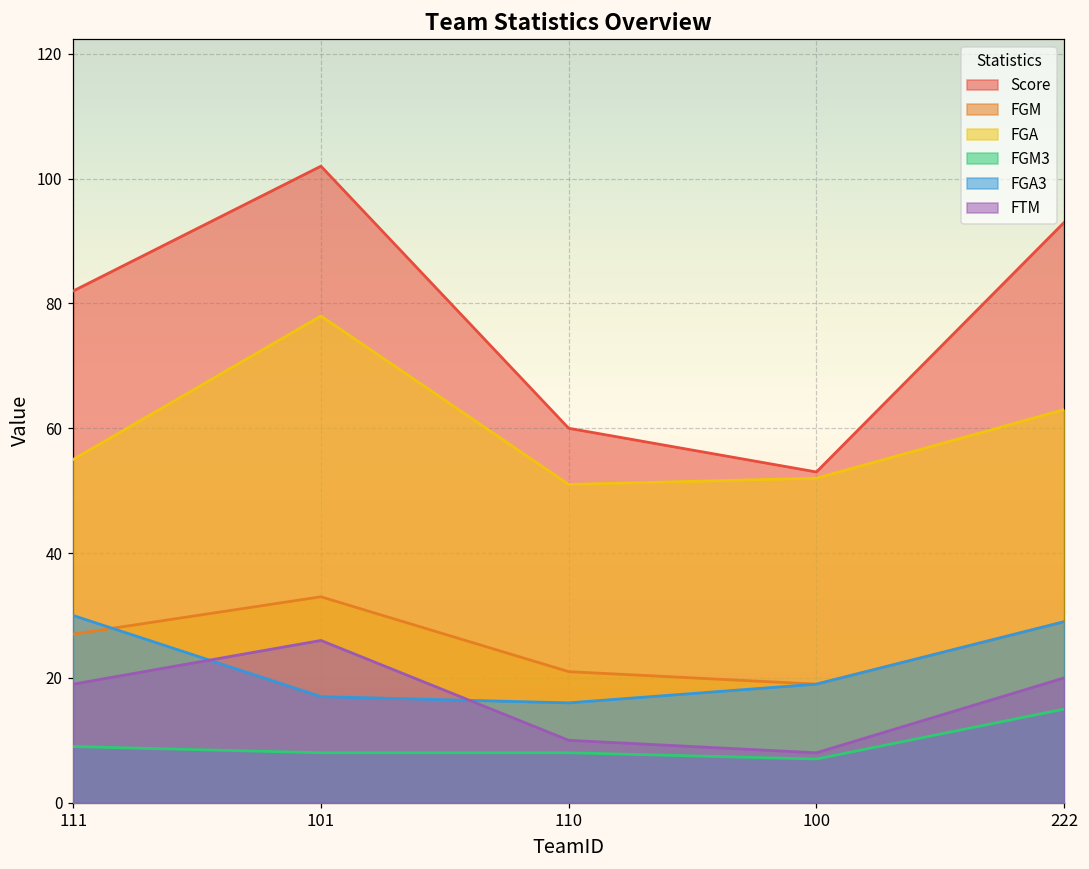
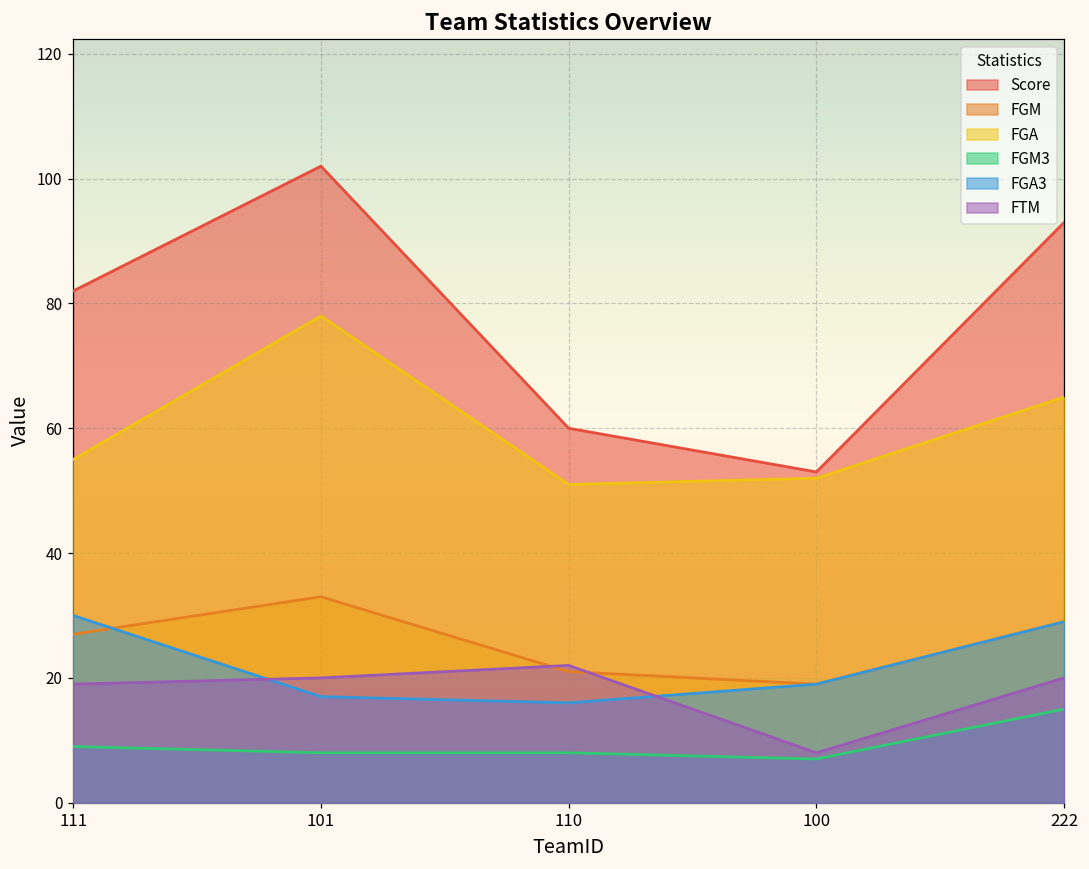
  {
    "FGA": {
      "111": 55,
      "101": 78,
      "110": 51,
      "100": 52,
-     "222": 63
+     "222": 65
    },
    "FGM3": {
      "111": 9,
      "101": 8,
      "110": 8,
      "100": 7,
      "222": 15
    },
    "FGA3": {
      "111": 30,
      "101": 17,
      "110": 16
    },
    "FTM": {
      "111": 19,
-     "101": 26,
-     "110": 10,
+     "101": 20,
+     "110": 22,
      "100": 8,
      "222": 20
    }
  }
